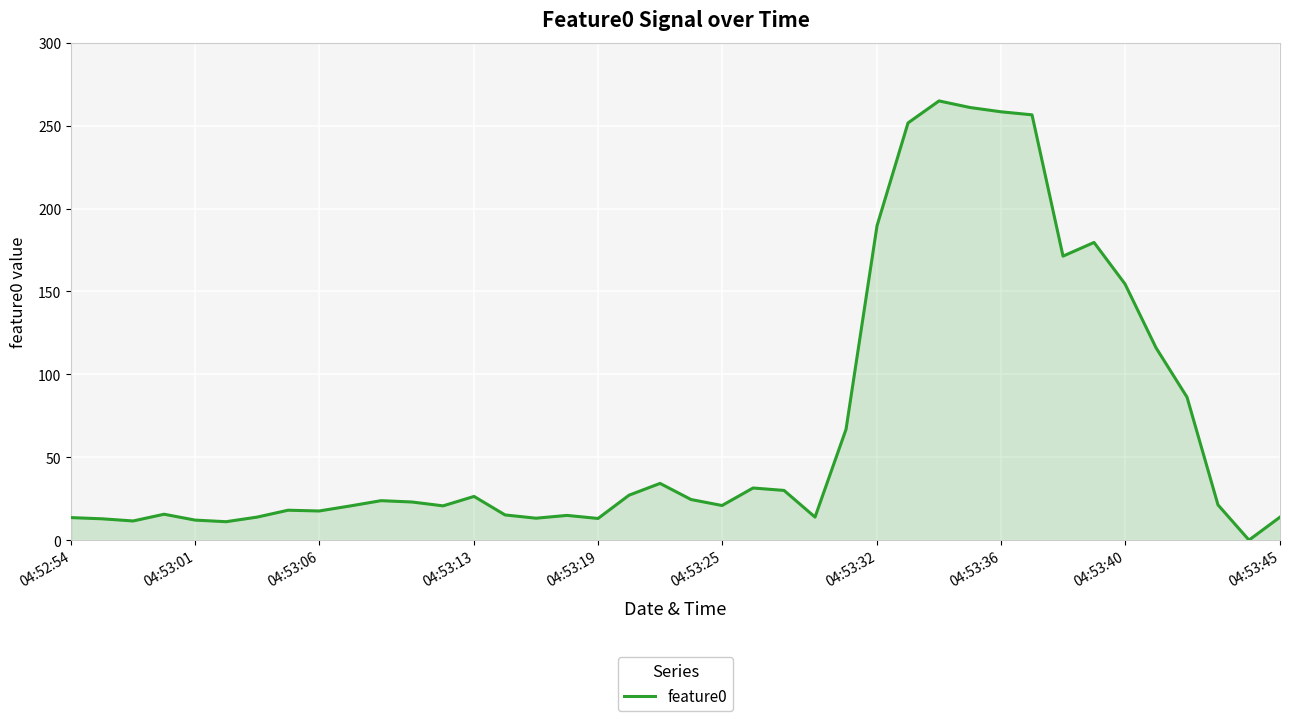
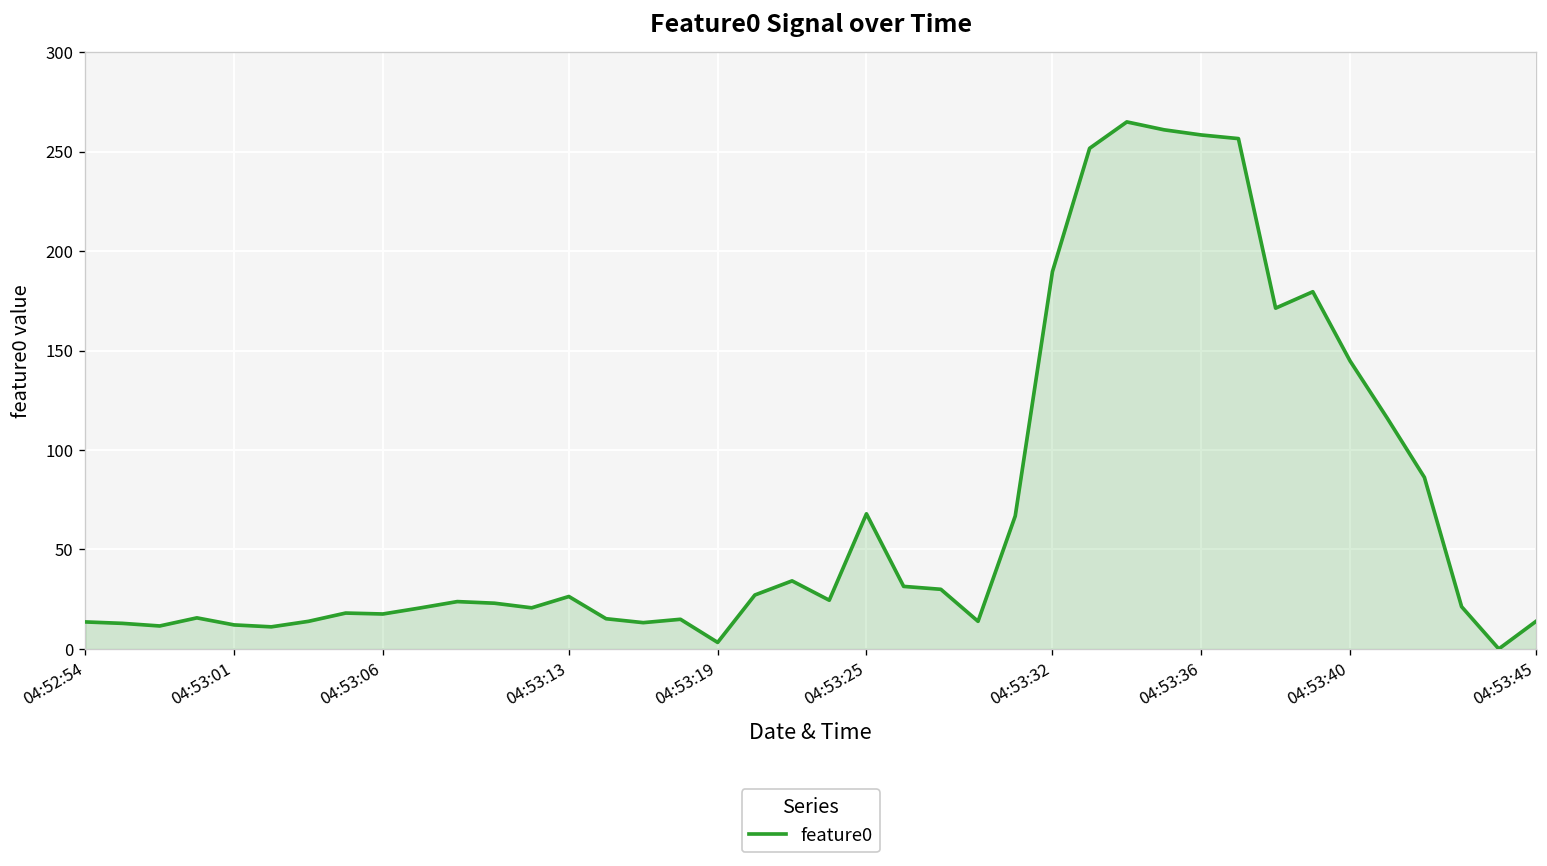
  {
    "04:52:54": 14,
    "04:53:01": 12,
    "04:53:06": 18,
    "04:53:13": 26,
-   "04:53:19": 13,
-   "04:53:25": 21,
+   "04:53:19": 3,
+   "04:53:25": 68,
    "04:53:32": 190,
    "04:53:36": 258,
-   "04:53:40": 155,
+   "04:53:40": 145,
    "04:53:45": 14
  }
